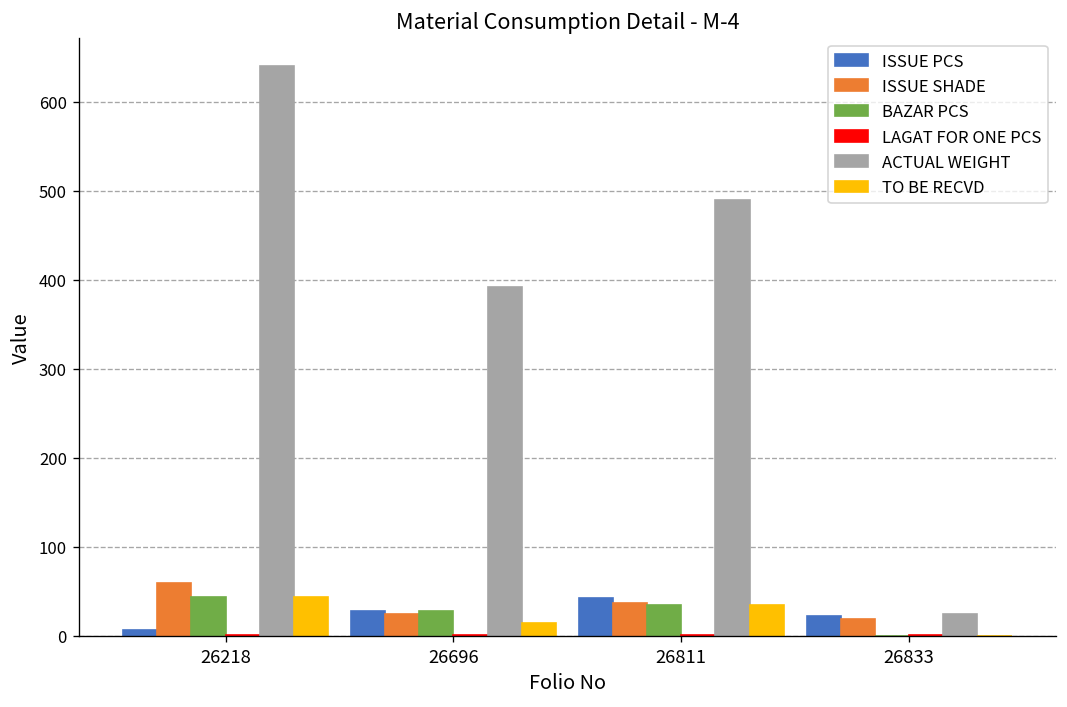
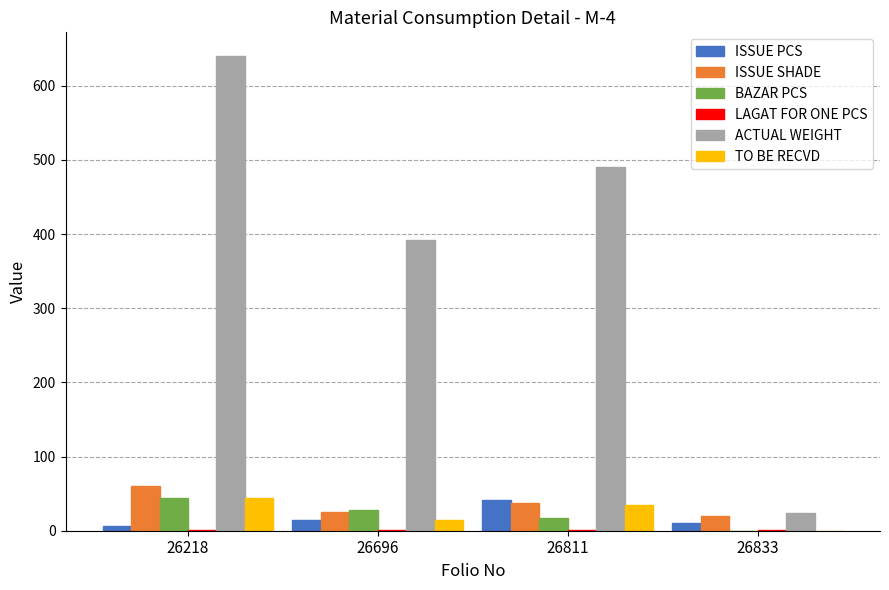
  {
    "ISSUE PCS": {
      "26218": 10,
-     "26696": 30,
+     "26696": 20,
      "26811": 40,
-     "26833": 20
+     "26833": 10
    },
    "ISSUE SHADE": {
      "26218": 60,
      "26696": 20,
      "26811": 40,
      "26833": 20
    },
    "BAZAR PCS": {
      "26218": 40,
      "26696": 30,
-     "26811": 40,
+     "26811": 20,
      "26833": 0
    },
    "ACTUAL WEIGHT": {
      "26218": 640,
      "26696": 390,
      "26811": 490,
      "26833": 20
    },
    "TO BE RECVD": {
      "26218": 40,
      "26696": 20,
      "26811": 40,
      "26833": 0
    }
  }
